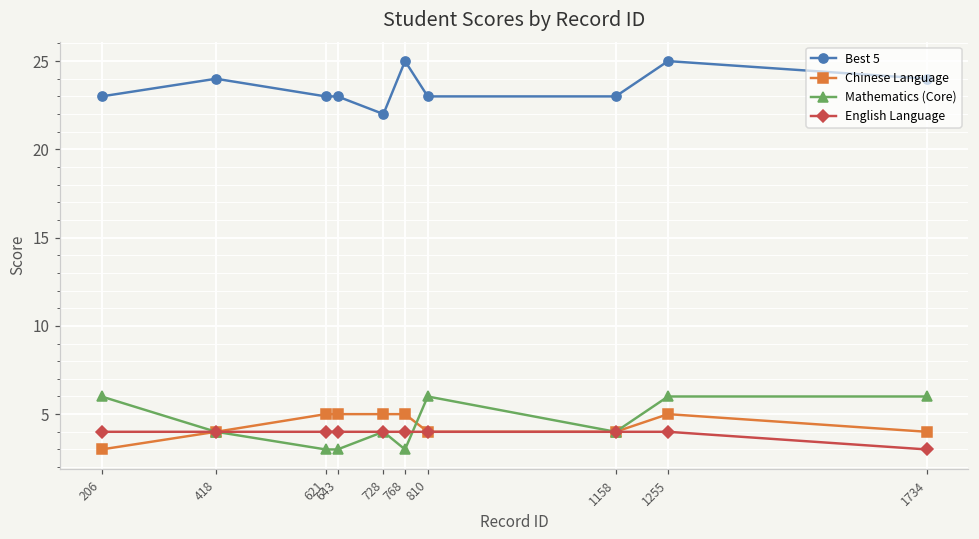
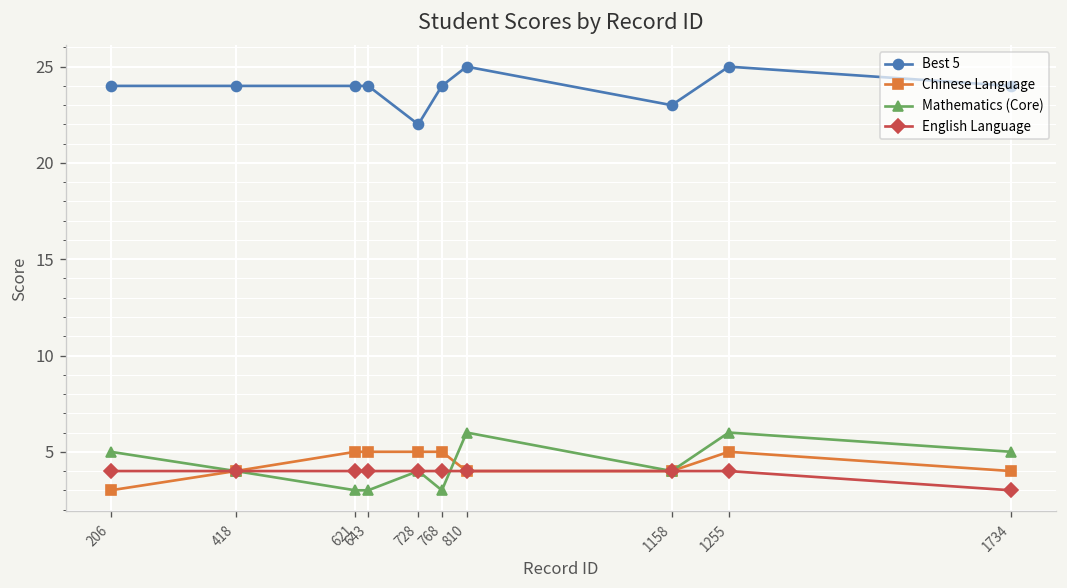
  {
    "Best 5": {
-     "206": 23,
+     "206": 24,
      "418": 24,
-     "621": 23,
-     "643": 23,
+     "621": 24,
+     "643": 24,
      "728": 22,
-     "768": 25,
-     "810": 23,
+     "768": 24,
+     "810": 25,
      "1158": 23,
      "1255": 25
    },
    "Mathematics (Core)": {
-     "206": 6,
+     "206": 5,
      "621": 3,
      "643": 3,
      "768": 3,
      "810": 6,
      "1255": 6,
-     "1734": 6
+     "1734": 5
    }
  }
